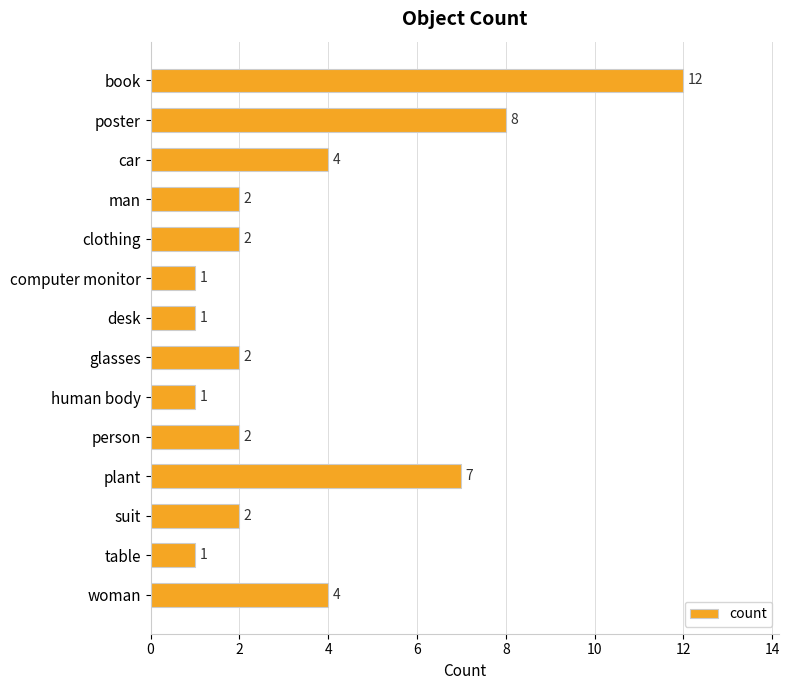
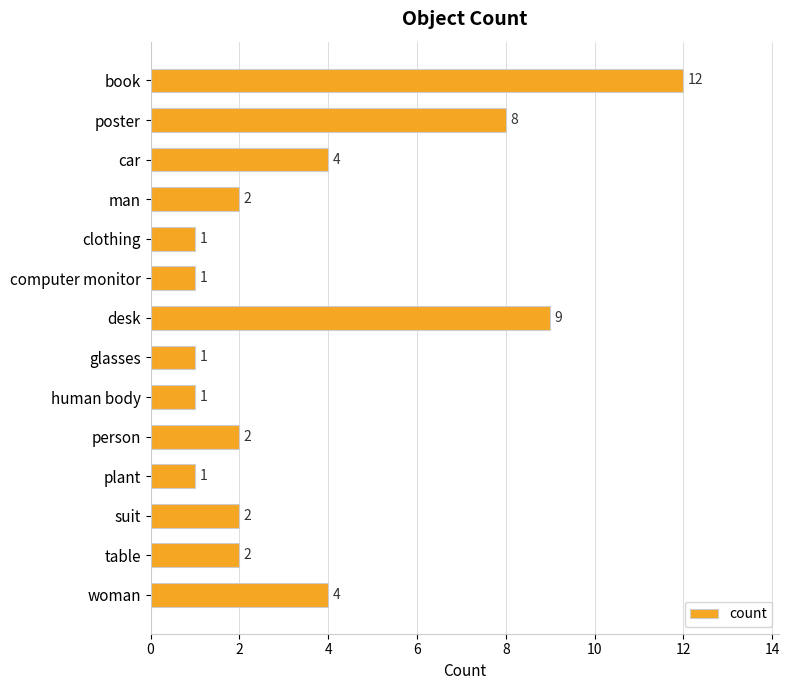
  {
    "book": 12,
    "poster": 8,
    "car": 4,
    "man": 2,
-   "clothing": 2,
+   "clothing": 1,
    "computer monitor": 1,
-   "desk": 1,
-   "glasses": 2,
+   "desk": 9,
+   "glasses": 1,
    "human body": 1,
    "person": 2,
-   "plant": 7,
+   "plant": 1,
    "suit": 2,
-   "table": 1,
+   "table": 2,
    "woman": 4
  }
